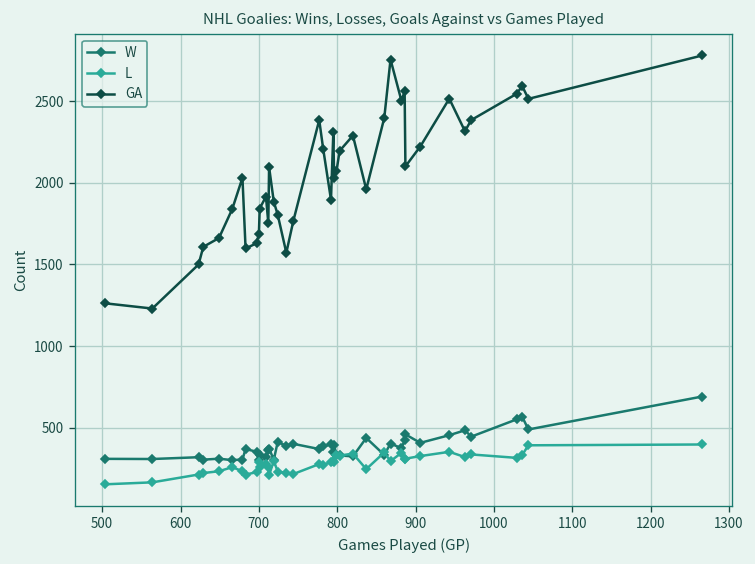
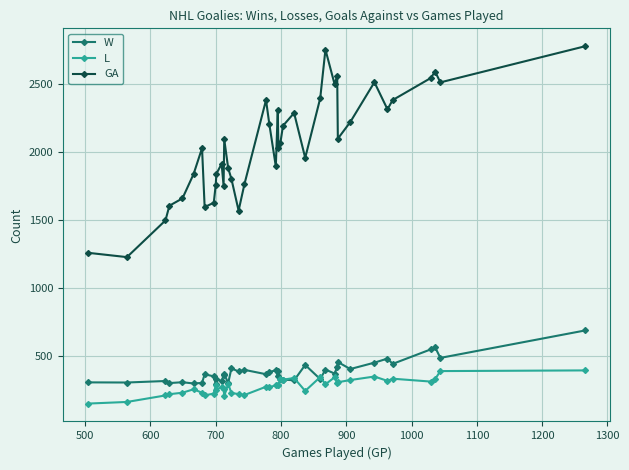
  {
    "GA": {
-     "700": 1690
+     "700": 1760
    }
  }
